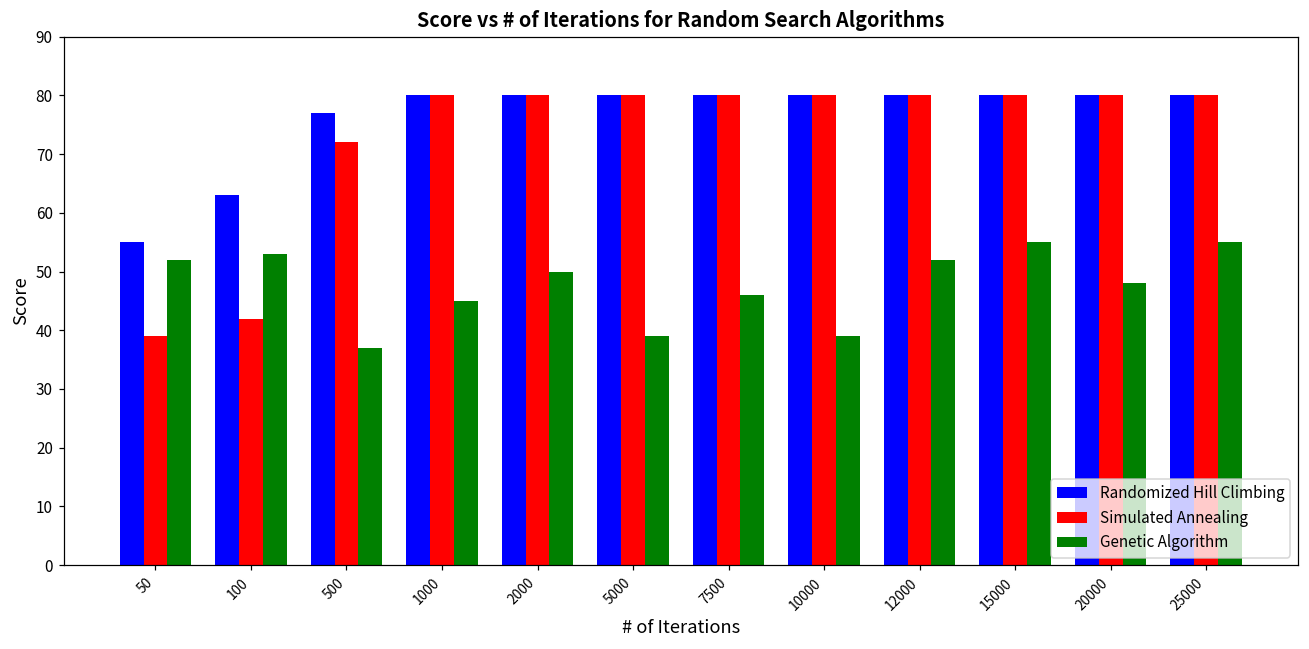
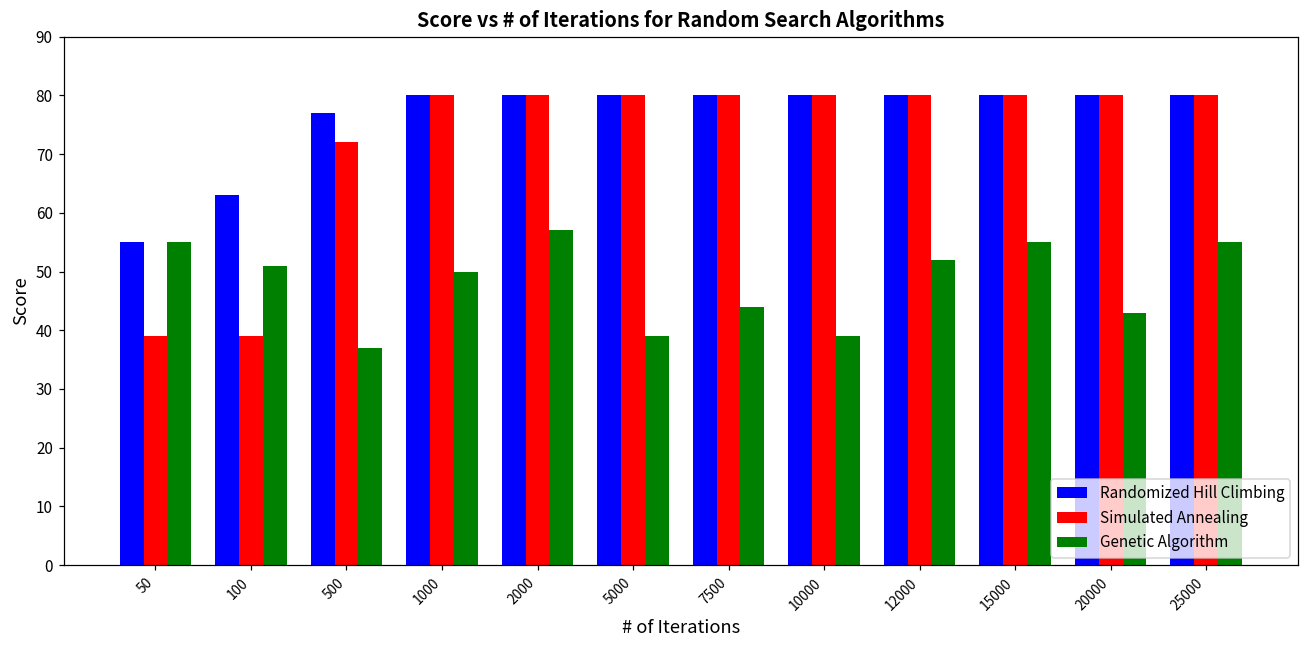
  {
    "Randomized Hill Climbing": {
      "50": 55,
      "100": 63,
      "500": 77,
      "1000": 80,
      "2000": 80,
      "5000": 80,
      "7500": 80,
      "10000": 80,
      "12000": 80,
      "15000": 80,
      "20000": 80,
      "25000": 80
    },
    "Simulated Annealing": {
      "50": 39,
-     "100": 42,
+     "100": 39,
      "500": 72,
      "1000": 80,
      "2000": 80,
      "5000": 80,
      "7500": 80,
      "10000": 80,
      "12000": 80,
      "15000": 80,
      "20000": 80,
      "25000": 80
    },
    "Genetic Algorithm": {
-     "50": 52,
-     "100": 53,
+     "50": 55,
+     "100": 51,
      "500": 37,
-     "1000": 45,
-     "2000": 50,
+     "1000": 50,
+     "2000": 57,
      "5000": 39,
-     "7500": 46,
+     "7500": 44,
      "10000": 39,
      "12000": 52,
      "15000": 55,
-     "20000": 48,
+     "20000": 43,
      "25000": 55
    }
  }
